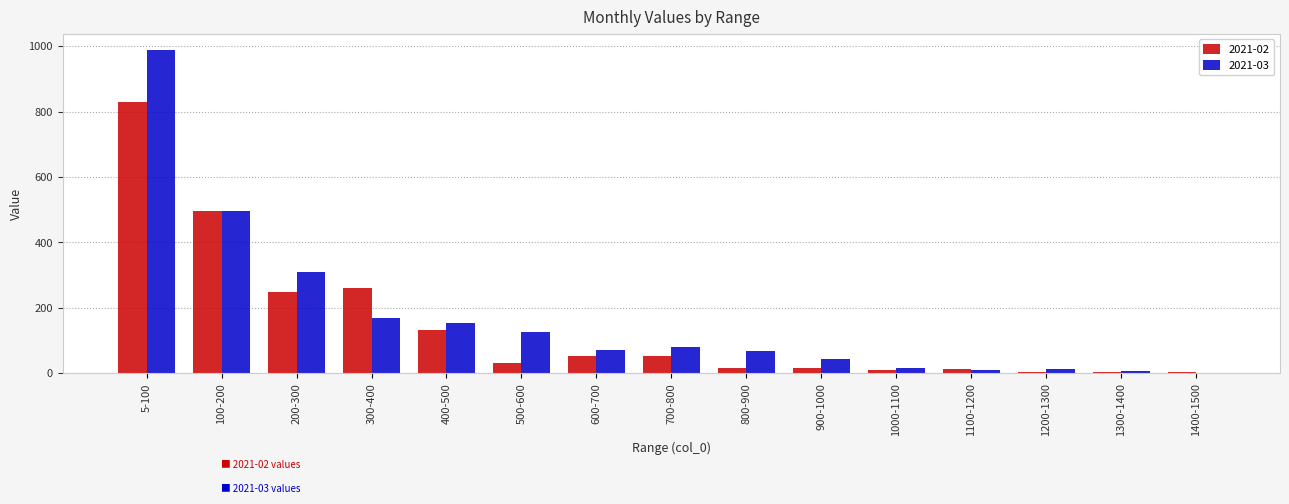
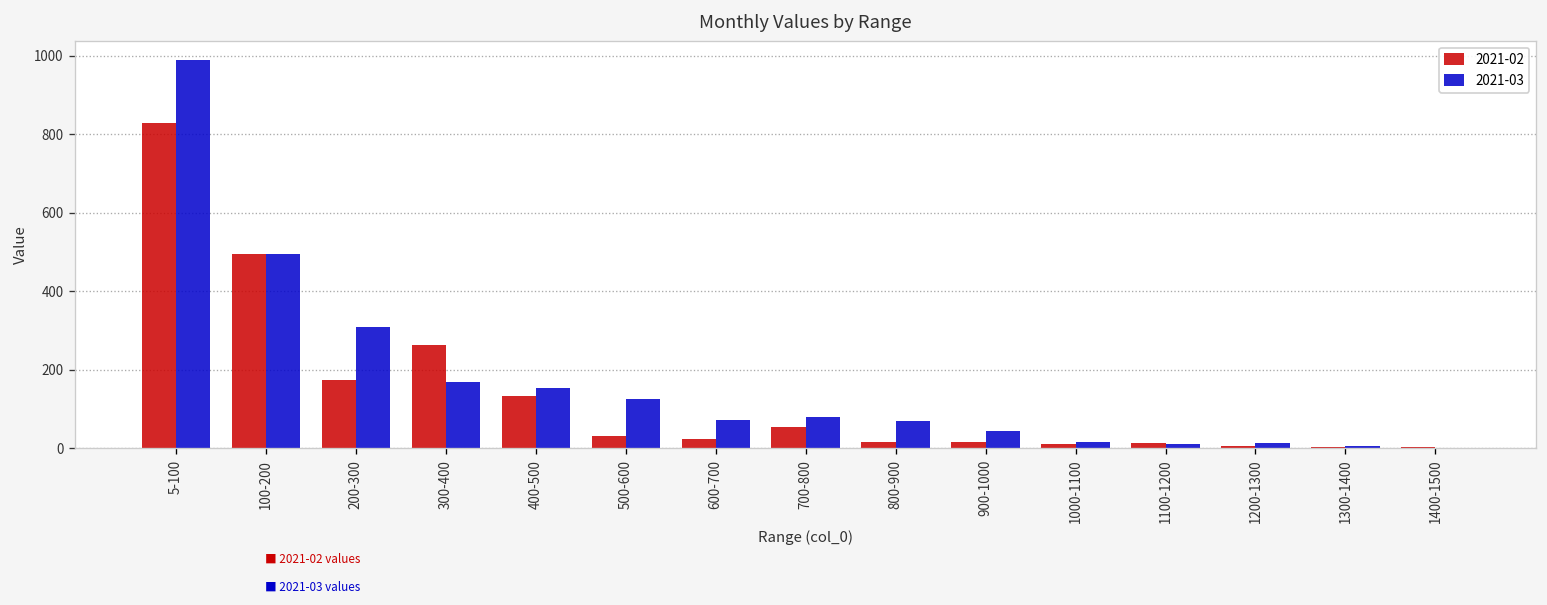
  {
    "2021-02": {
      "5-100": 830,
      "100-200": 500,
-     "200-300": 250,
+     "200-300": 170,
      "300-400": 260,
      "400-500": 130,
      "500-600": 30,
-     "600-700": 50,
+     "600-700": 20,
      "700-800": 50,
      "800-900": 20,
      "900-1000": 10,
      "1000-1100": 10,
      "1100-1200": 10
    },
    "2021-03": {
      "5-100": 990,
      "100-200": 500,
      "200-300": 310,
      "300-400": 170,
      "400-500": 150,
      "500-600": 120,
      "600-700": 70,
      "700-800": 80,
      "800-900": 70,
      "900-1000": 40,
      "1000-1100": 20,
      "1100-1200": 10,
      "1200-1300": 10
    }
  }
